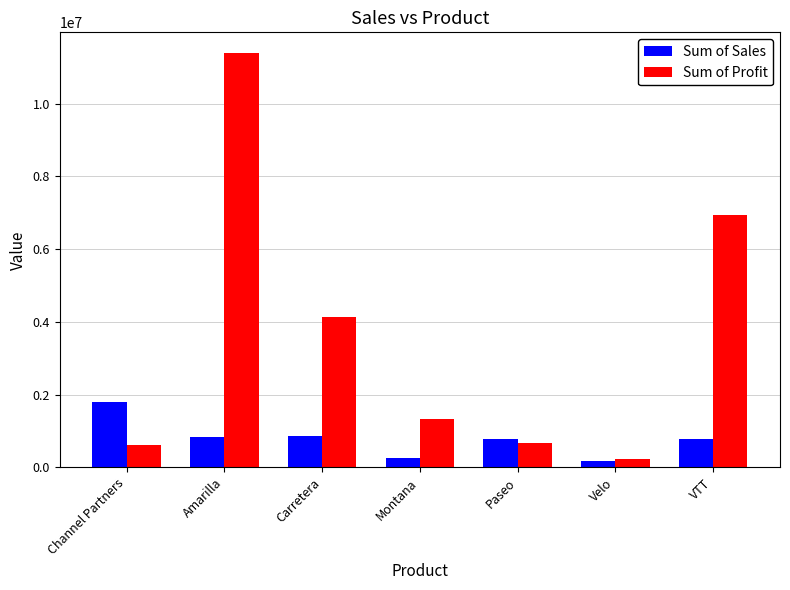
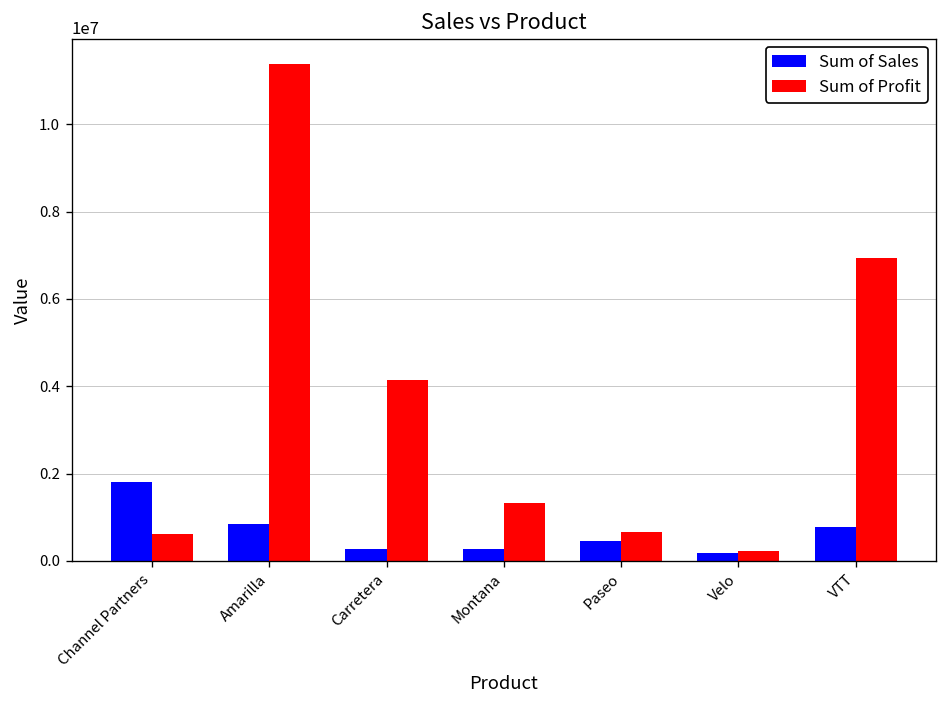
  {
    "Sum of Sales": {
      "Channel Partners": 1800000,
      "Amarilla": 800000,
-     "Carretera": 900000,
+     "Carretera": 300000,
      "Montana": 300000,
-     "Paseo": 800000,
+     "Paseo": 500000,
      "Velo": 200000,
      "VTT": 800000
    },
    "Sum of Profit": {
      "Channel Partners": 600000,
      "Amarilla": 11400000,
      "Carretera": 4100000,
      "Montana": 1300000,
      "Paseo": 700000,
      "Velo": 200000,
      "VTT": 6900000
    }
  }
